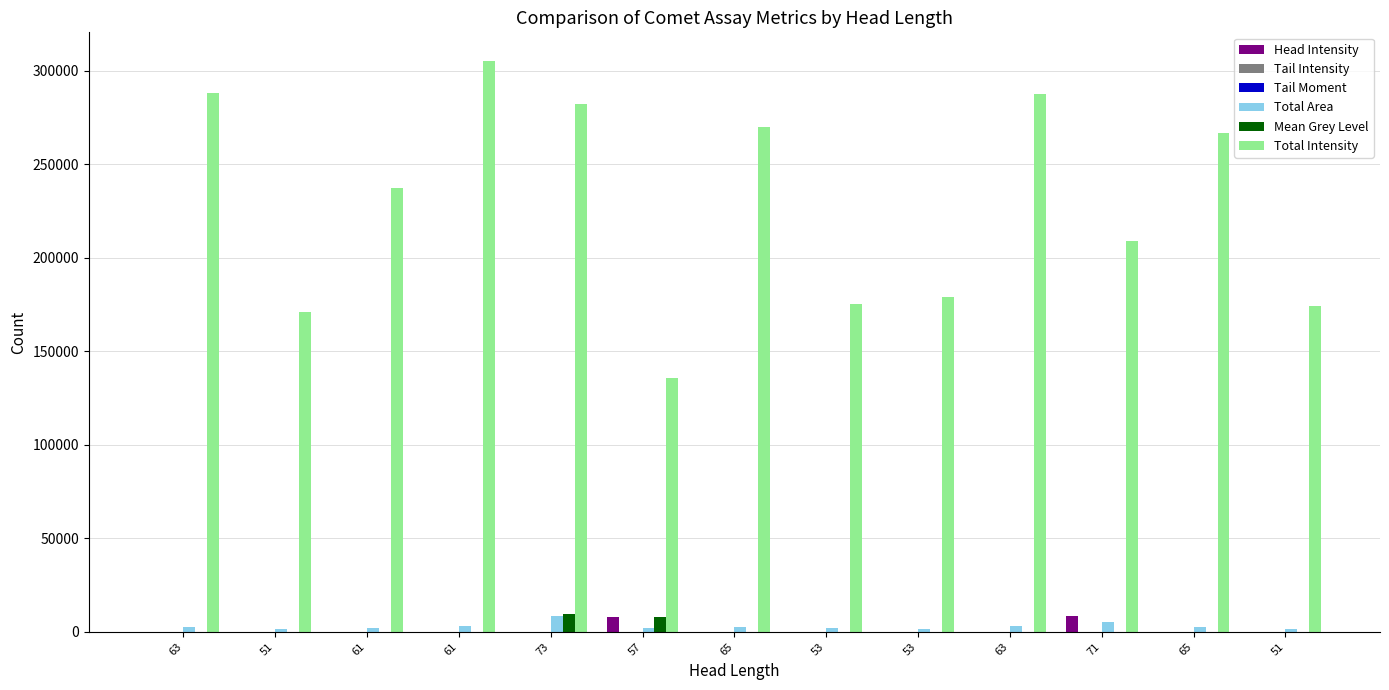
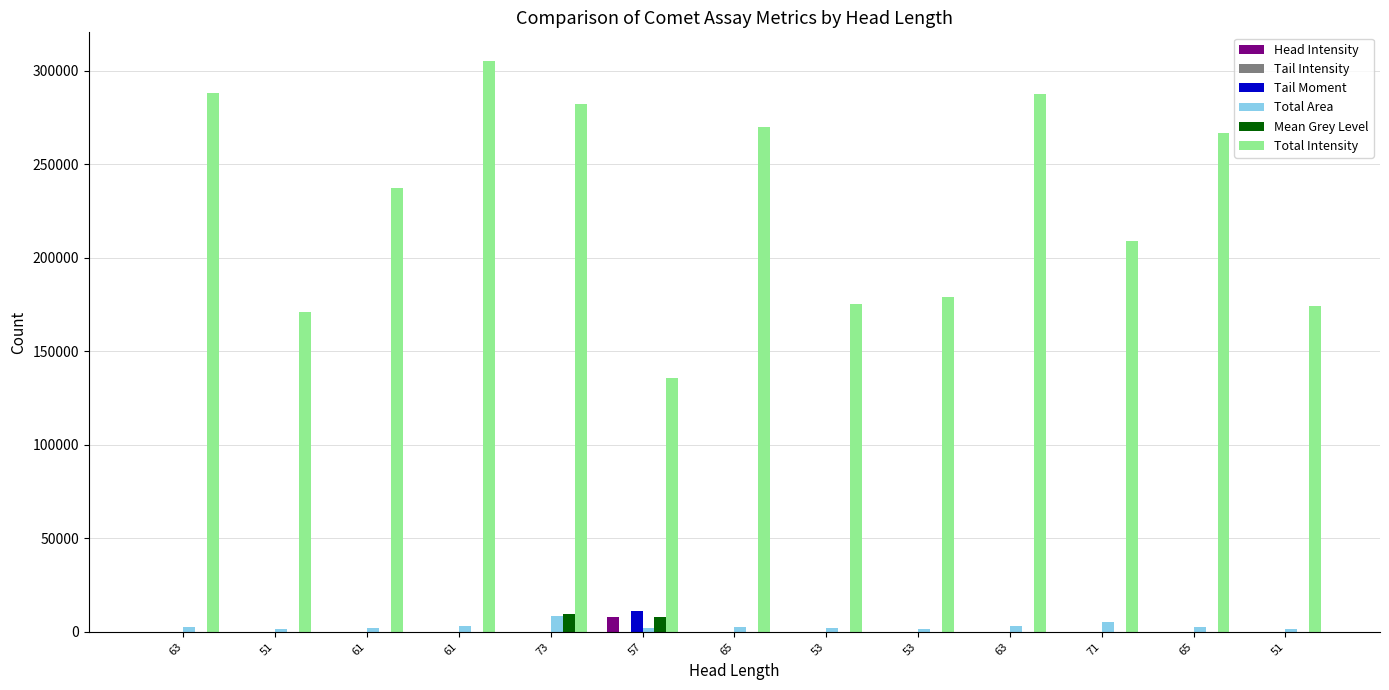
  {
    "Head Intensity": {
      "57": 8000,
-     "71": 9000
+     "71": 0
    },
    "Tail Moment": {
-     "57": 0
+     "57": 11000
    },
    "Total Area": {
      "73": 8000,
      "57": 2000,
      "71": 5000
    },
    "Mean Grey Level": {
      "73": 9000,
      "57": 8000
    },
    "Total Intensity": {
      "73": 282000,
      "57": 136000,
      "71": 209000
    }
  }
